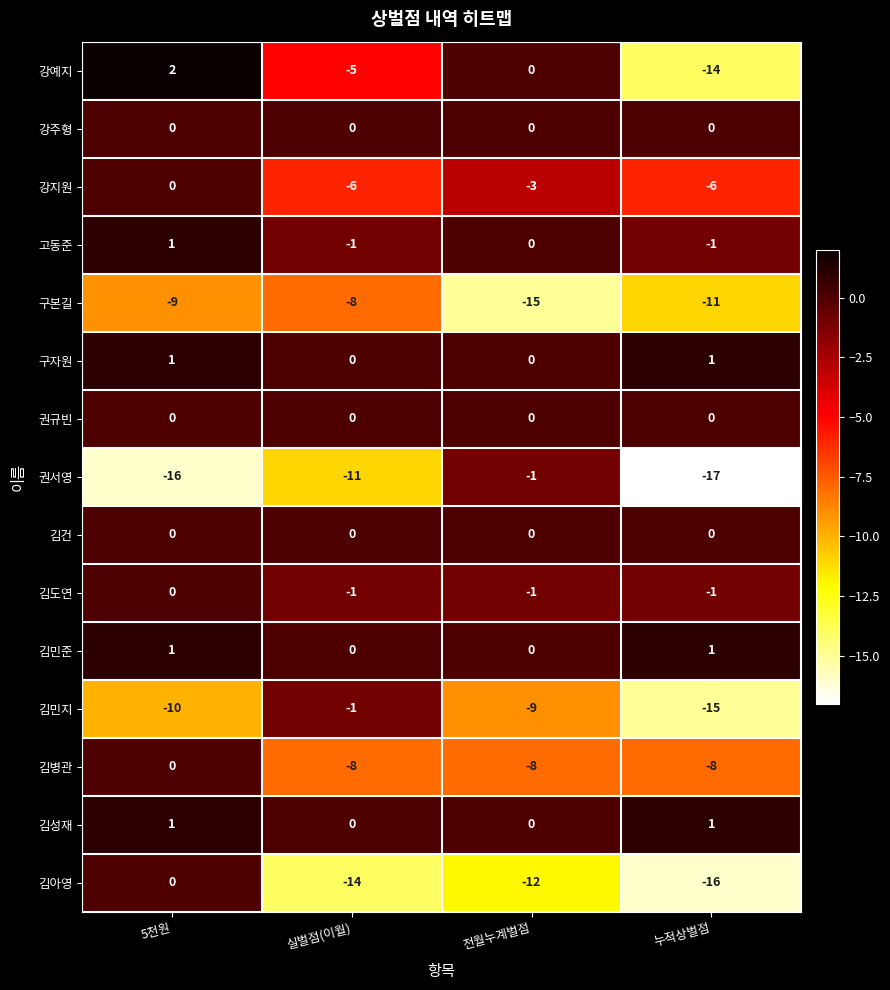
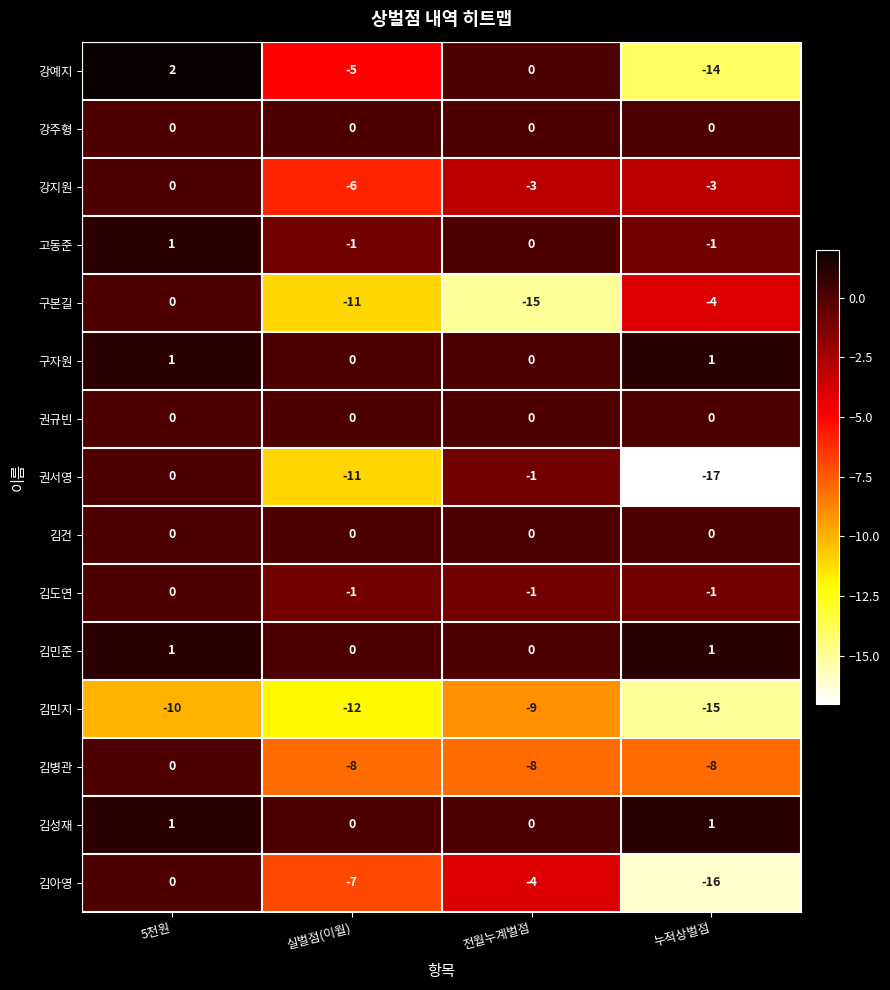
  {
    "강예지": {
      "5천원": 2,
      "실벌점(이월)": -5,
      "전월누계벌점": 0,
      "누적상벌점": -14
    },
    "강주형": {
      "5천원": 0,
      "실벌점(이월)": 0,
      "전월누계벌점": 0,
      "누적상벌점": 0
    },
    "강지원": {
      "5천원": 0,
      "실벌점(이월)": -6,
      "전월누계벌점": -3,
-     "누적상벌점": -6
+     "누적상벌점": -3
    },
    "고동준": {
      "5천원": 1,
      "실벌점(이월)": -1,
      "전월누계벌점": 0,
      "누적상벌점": -1
    },
    "구본길": {
-     "5천원": -9,
-     "실벌점(이월)": -8,
+     "5천원": 0,
+     "실벌점(이월)": -11,
      "전월누계벌점": -15,
-     "누적상벌점": -11
+     "누적상벌점": -4
    },
    "구자원": {
      "5천원": 1,
      "실벌점(이월)": 0,
      "전월누계벌점": 0,
      "누적상벌점": 1
    },
    "권규빈": {
      "5천원": 0,
      "실벌점(이월)": 0,
      "전월누계벌점": 0,
      "누적상벌점": 0
    },
    "권서영": {
-     "5천원": -16,
+     "5천원": 0,
      "실벌점(이월)": -11,
      "전월누계벌점": -1,
      "누적상벌점": -17
    },
    "김건": {
      "5천원": 0,
      "실벌점(이월)": 0,
      "전월누계벌점": 0,
      "누적상벌점": 0
    },
    "김도연": {
      "5천원": 0,
      "실벌점(이월)": -1,
      "전월누계벌점": -1,
      "누적상벌점": -1
    },
    "김민준": {
      "5천원": 1,
      "실벌점(이월)": 0,
      "전월누계벌점": 0,
      "누적상벌점": 1
    },
    "김민지": {
      "5천원": -10,
-     "실벌점(이월)": -1,
+     "실벌점(이월)": -12,
      "전월누계벌점": -9,
      "누적상벌점": -15
    },
    "김병관": {
      "5천원": 0,
      "실벌점(이월)": -8,
      "전월누계벌점": -8,
      "누적상벌점": -8
    },
    "김성재": {
      "5천원": 1,
      "실벌점(이월)": 0,
      "전월누계벌점": 0,
      "누적상벌점": 1
    },
    "김아영": {
      "5천원": 0,
-     "실벌점(이월)": -14,
-     "전월누계벌점": -12,
+     "실벌점(이월)": -7,
+     "전월누계벌점": -4,
      "누적상벌점": -16
    }
  }
